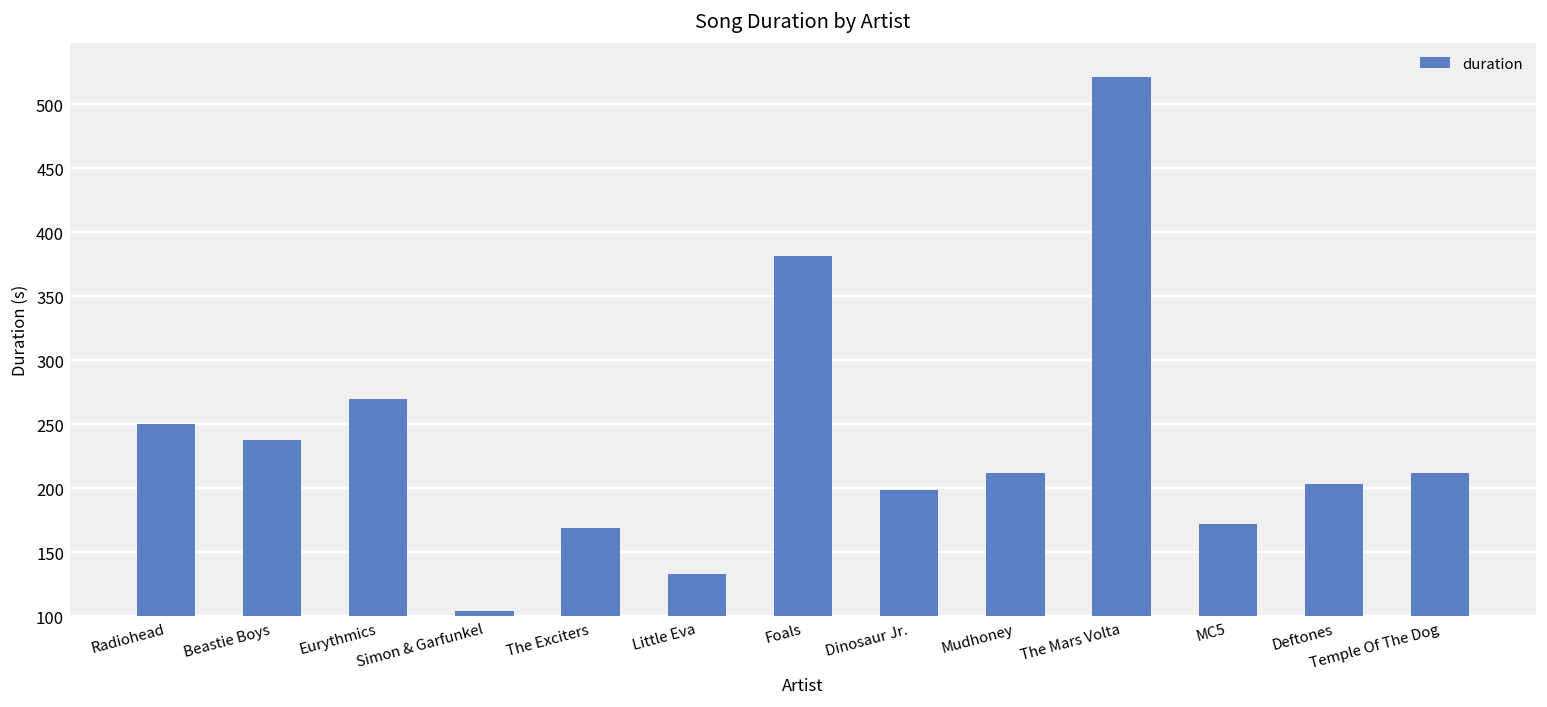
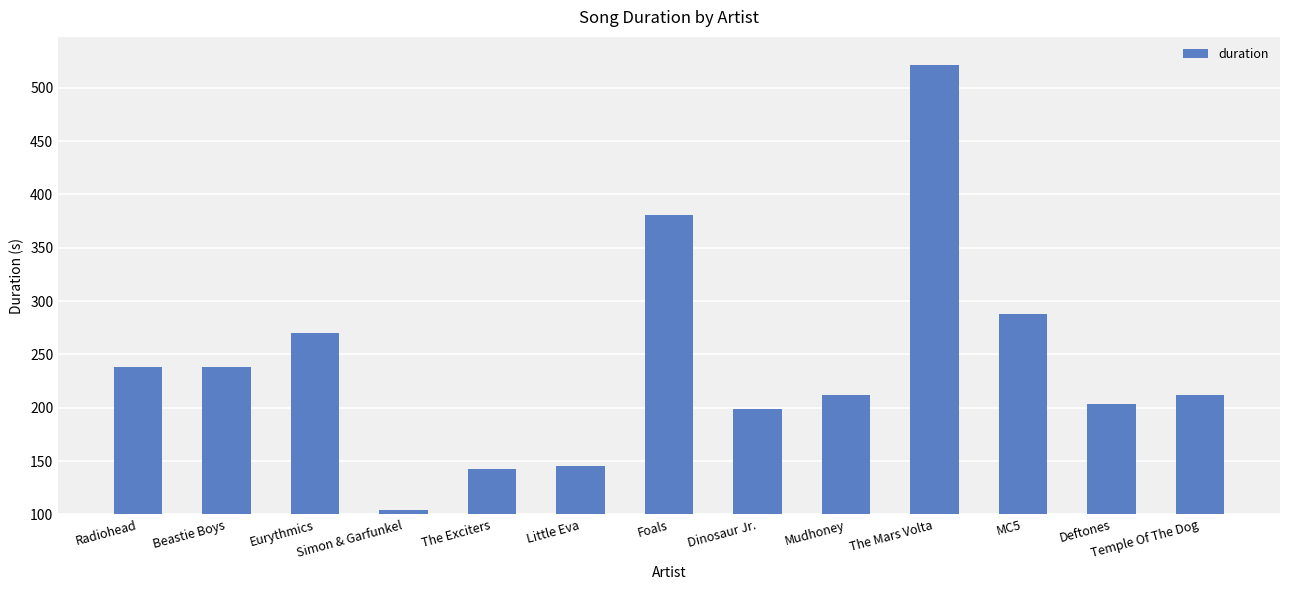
  {
-   "Radiohead": 250,
+   "Radiohead": 238,
    "Beastie Boys": 238,
    "Eurythmics": 270,
    "Simon & Garfunkel": 104,
-   "The Exciters": 169,
-   "Little Eva": 133,
+   "The Exciters": 142,
+   "Little Eva": 145,
    "Foals": 381,
    "Dinosaur Jr.": 199,
    "Mudhoney": 212,
    "The Mars Volta": 522,
-   "MC5": 172,
+   "MC5": 288,
    "Deftones": 204,
    "Temple Of The Dog": 212
  }
